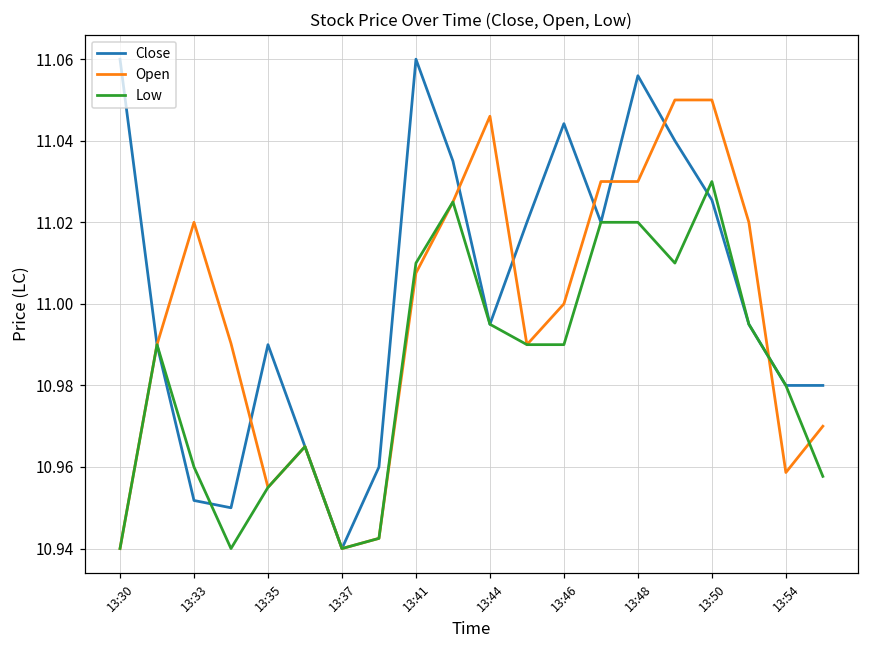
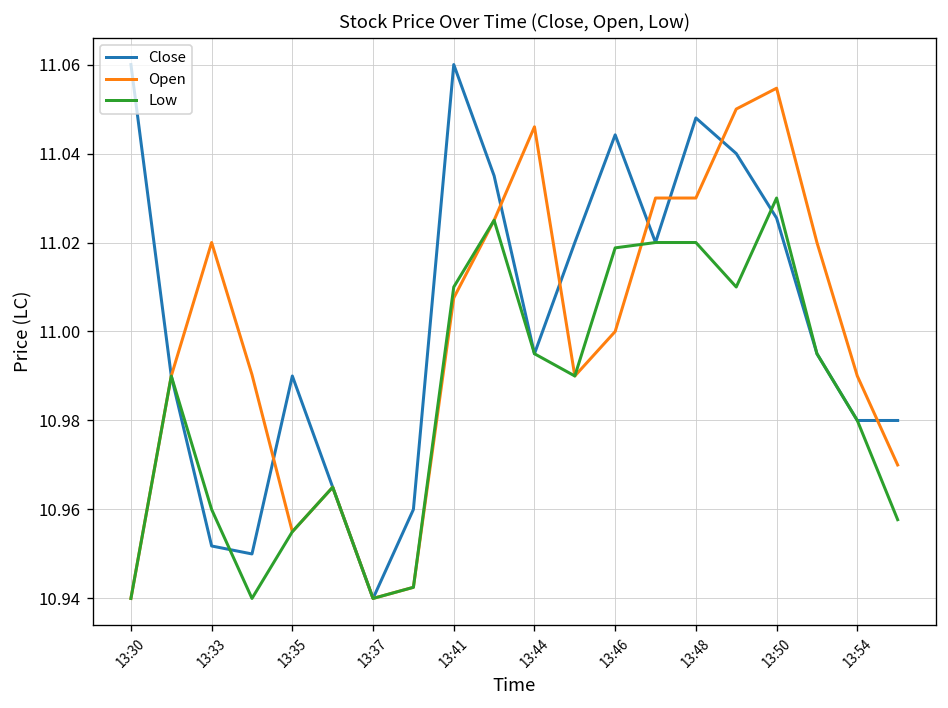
  {
    "Close": {
      "13:33": 10.952,
      "13:35": 10.990,
      "13:41": 11.060,
      "13:46": 11.044,
-     "13:48": 11.056,
+     "13:48": 11.048,
      "13:50": 11.025
    },
    "Open": {
      "13:33": 11.020,
      "13:41": 11.008,
      "13:44": 11.046,
      "13:46": 11.000,
      "13:48": 11.030,
-     "13:50": 11.050,
-     "13:54": 10.959
+     "13:50": 11.055,
+     "13:54": 10.990
    },
    "Low": {
      "13:33": 10.960,
      "13:41": 11.010,
-     "13:46": 10.990,
+     "13:46": 11.019,
      "13:48": 11.020,
      "13:50": 11.030
    }
  }
